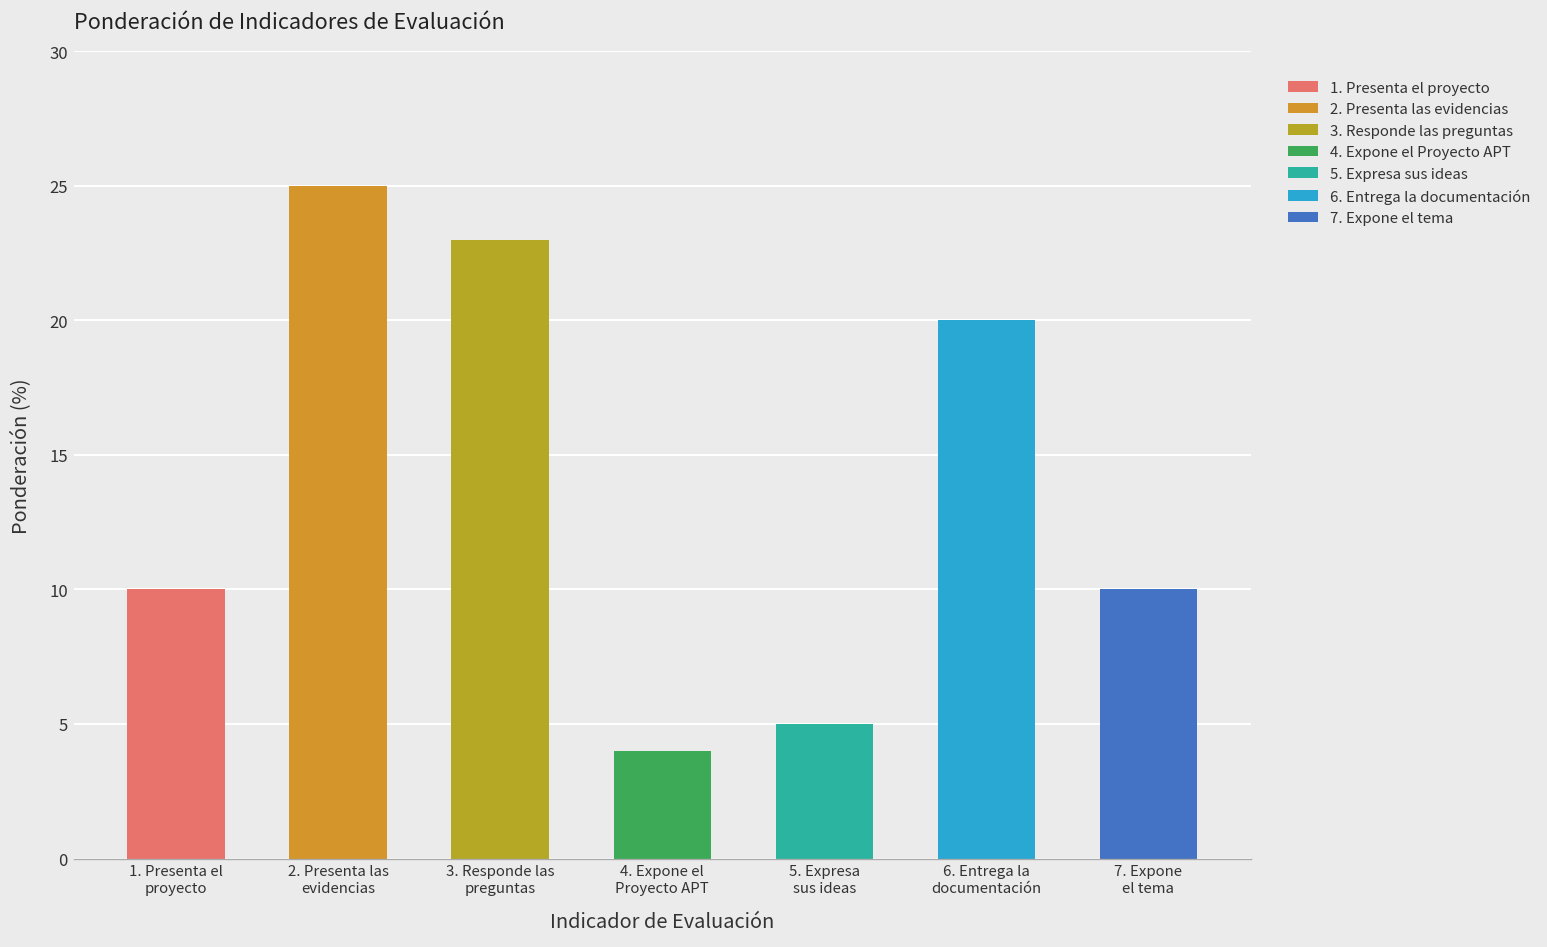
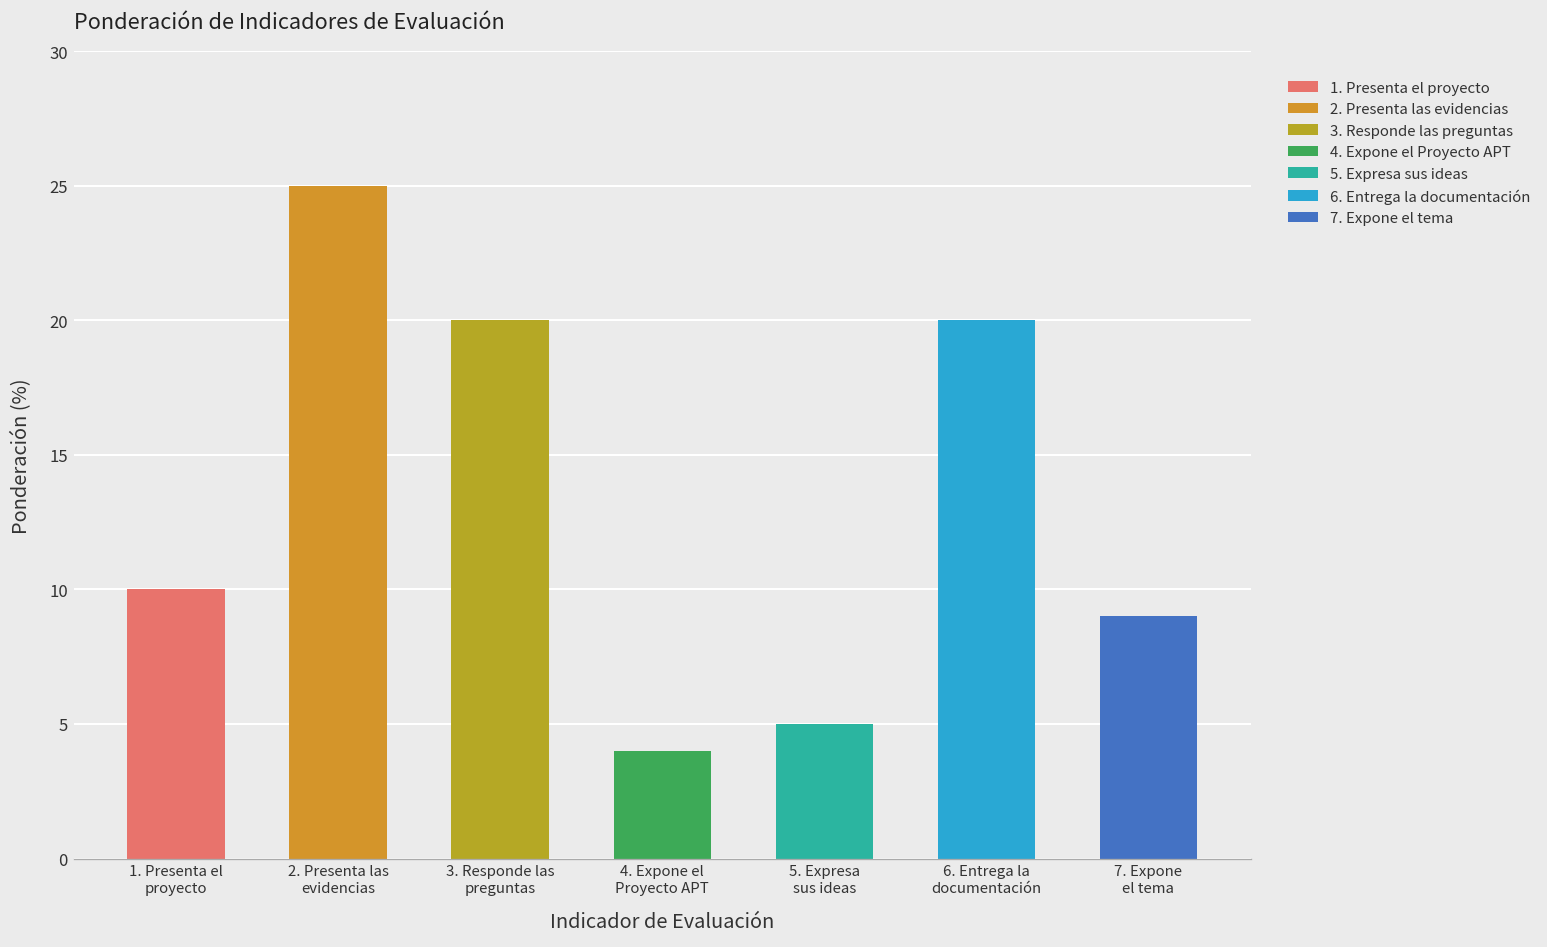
  {
    "1. Presenta el proyecto": 10,
    "2. Presenta las evidencias": 25,
-   "3. Responde las preguntas": 23,
+   "3. Responde las preguntas": 20,
    "4. Expone el Proyecto APT": 4,
    "5. Expresa sus ideas": 5,
    "6. Entrega la documentación": 20,
-   "7. Expone el tema": 10
+   "7. Expone el tema": 9
  }
